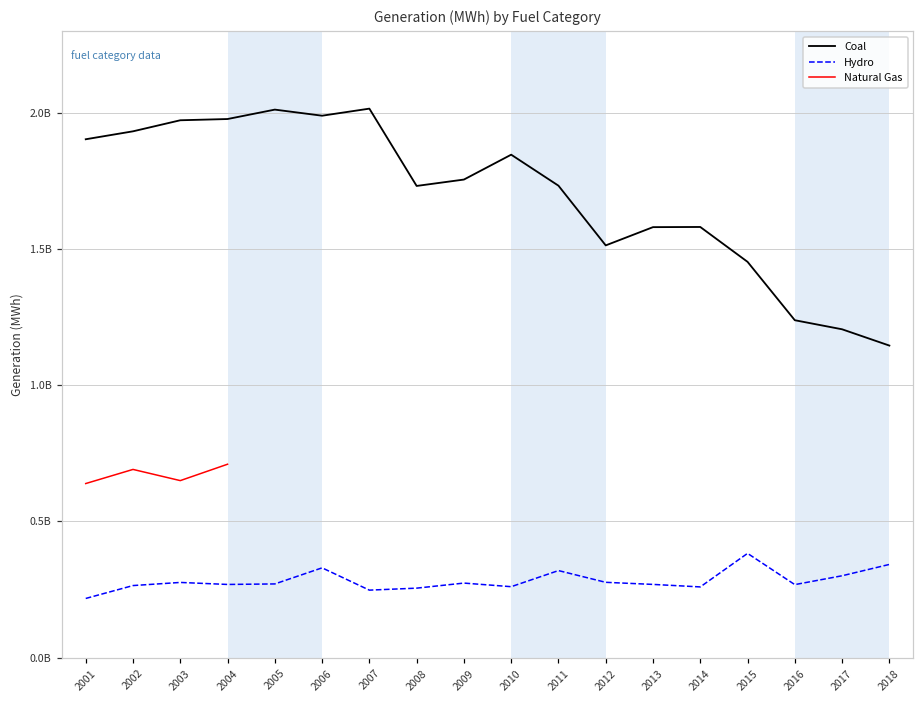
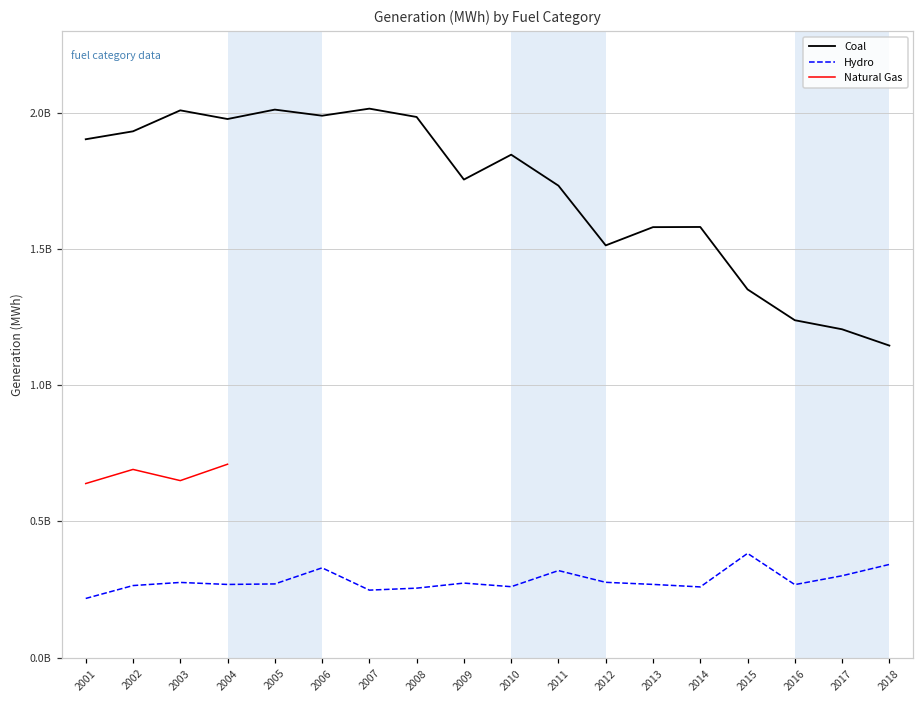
  {
    "Coal": {
      "2001": 1900000000,
      "2002": 1930000000,
-     "2003": 1970000000,
+     "2003": 2010000000,
      "2004": 1980000000,
      "2005": 2010000000,
      "2006": 1990000000,
      "2007": 2020000000,
-     "2008": 1730000000,
+     "2008": 1990000000,
      "2009": 1760000000,
      "2010": 1850000000,
      "2011": 1730000000,
      "2012": 1510000000,
      "2013": 1580000000,
      "2014": 1580000000,
-     "2015": 1450000000,
+     "2015": 1350000000,
      "2016": 1240000000,
      "2017": 1210000000,
      "2018": 1150000000
    },
    "Hydro": {
      "2001": 220000000,
      "2002": 260000000,
      "2003": 280000000,
      "2004": 270000000,
      "2005": 270000000,
      "2006": 330000000,
      "2007": 250000000,
      "2008": 250000000,
      "2009": 270000000,
      "2010": 260000000,
      "2011": 320000000,
      "2012": 280000000,
      "2013": 270000000,
      "2014": 260000000,
      "2015": 380000000,
      "2016": 270000000,
      "2017": 300000000,
      "2018": 340000000
    },
    "Natural Gas": {
      "2001": 640000000,
      "2002": 690000000,
      "2003": 650000000,
      "2004": 710000000
    }
  }
